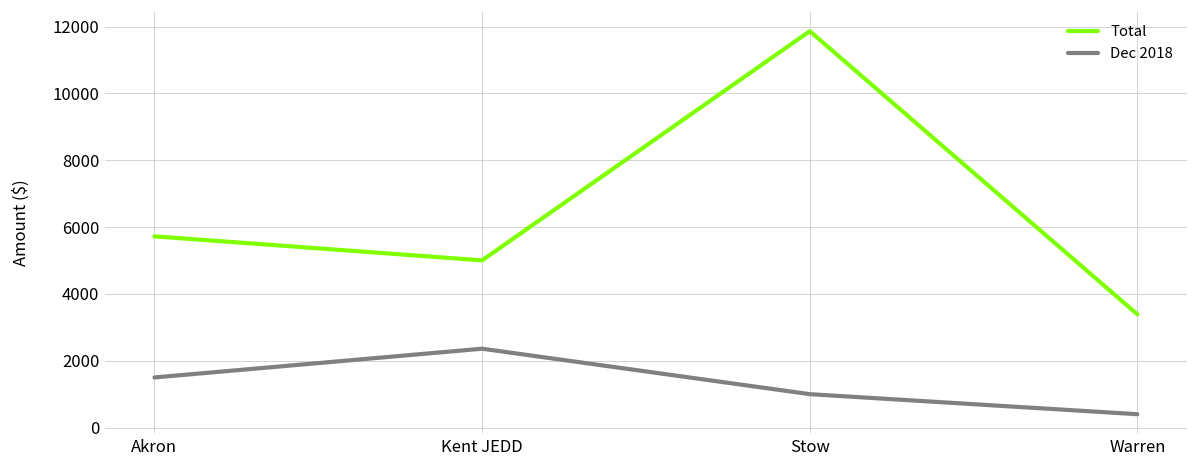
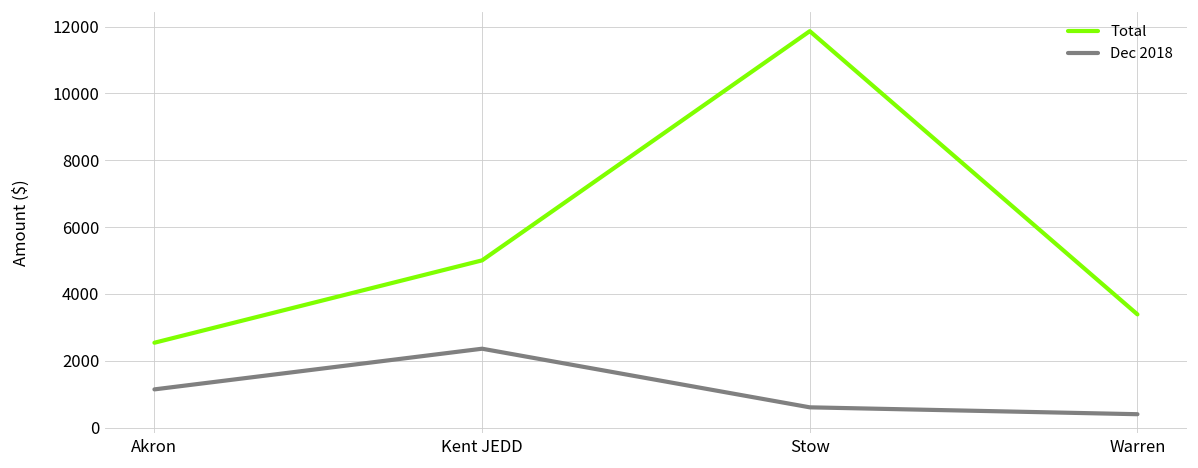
  {
    "Total": {
-     "Akron": 5700,
+     "Akron": 2500,
      "Kent JEDD": 5000,
      "Stow": 11900,
      "Warren": 3400
    },
    "Dec 2018": {
-     "Akron": 1500,
+     "Akron": 1100,
      "Kent JEDD": 2400,
-     "Stow": 1000,
+     "Stow": 600,
      "Warren": 400
    }
  }
